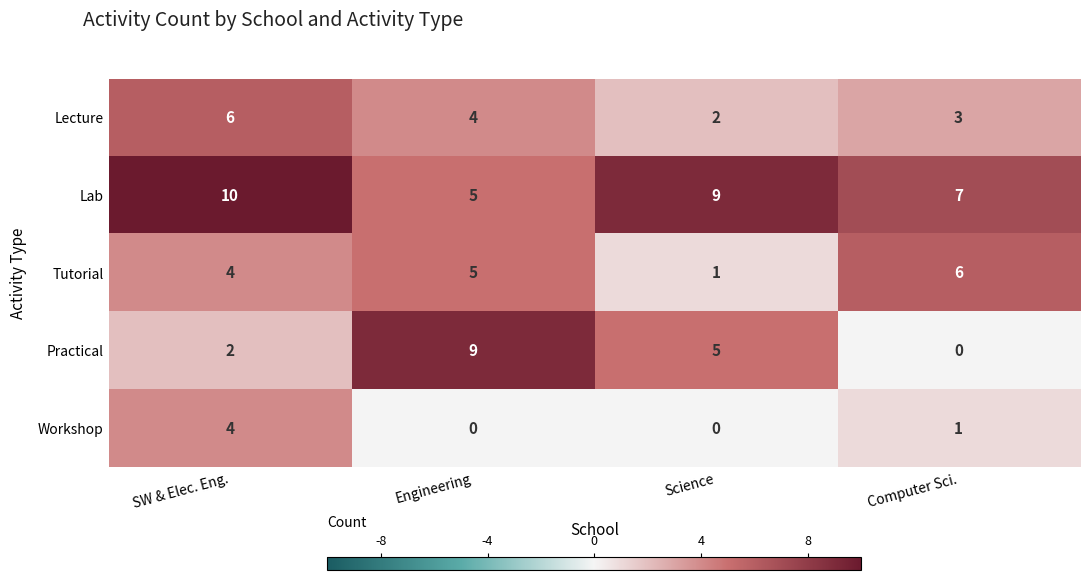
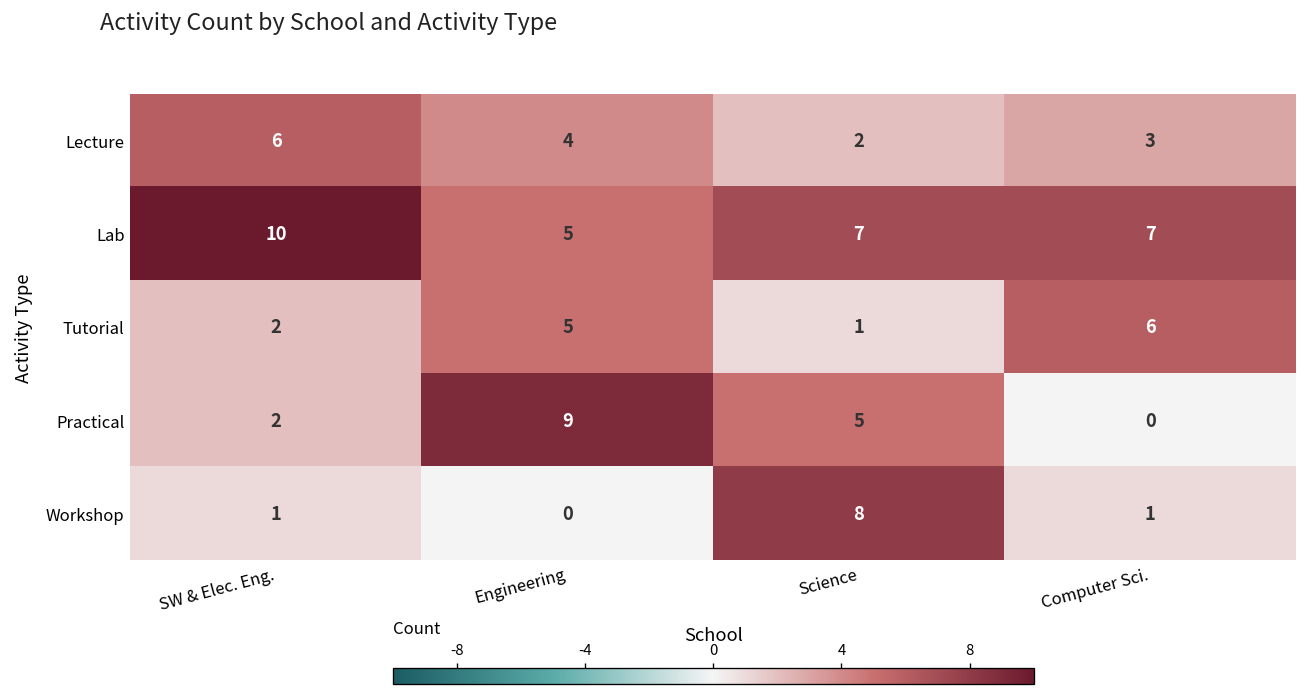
  {
    "Lecture": {
      "SW & Elec. Eng.": 6,
      "Engineering": 4,
      "Science": 2,
      "Computer Sci.": 3
    },
    "Lab": {
      "SW & Elec. Eng.": 10,
      "Engineering": 5,
-     "Science": 9,
+     "Science": 7,
      "Computer Sci.": 7
    },
    "Tutorial": {
-     "SW & Elec. Eng.": 4,
+     "SW & Elec. Eng.": 2,
      "Engineering": 5,
      "Science": 1,
      "Computer Sci.": 6
    },
    "Practical": {
      "SW & Elec. Eng.": 2,
      "Engineering": 9,
      "Science": 5,
      "Computer Sci.": 0
    },
    "Workshop": {
-     "SW & Elec. Eng.": 4,
+     "SW & Elec. Eng.": 1,
      "Engineering": 0,
-     "Science": 0,
+     "Science": 8,
      "Computer Sci.": 1
    }
  }
